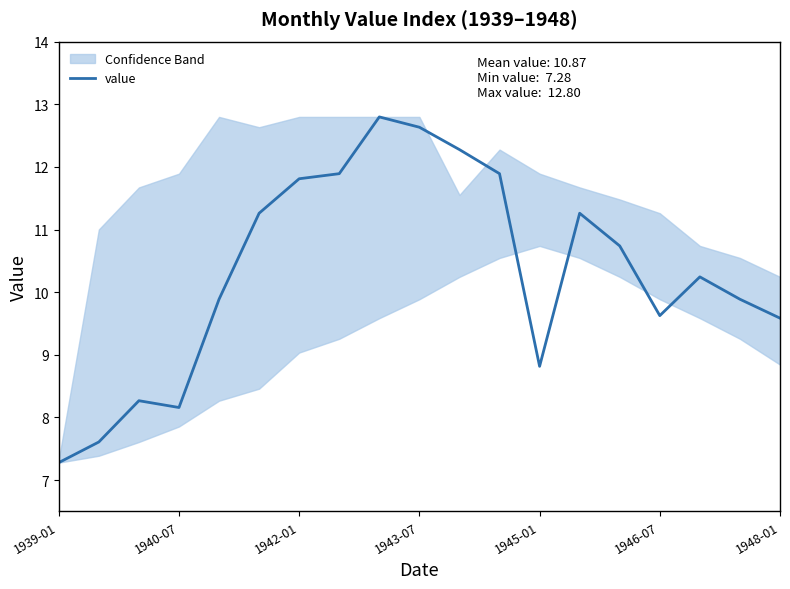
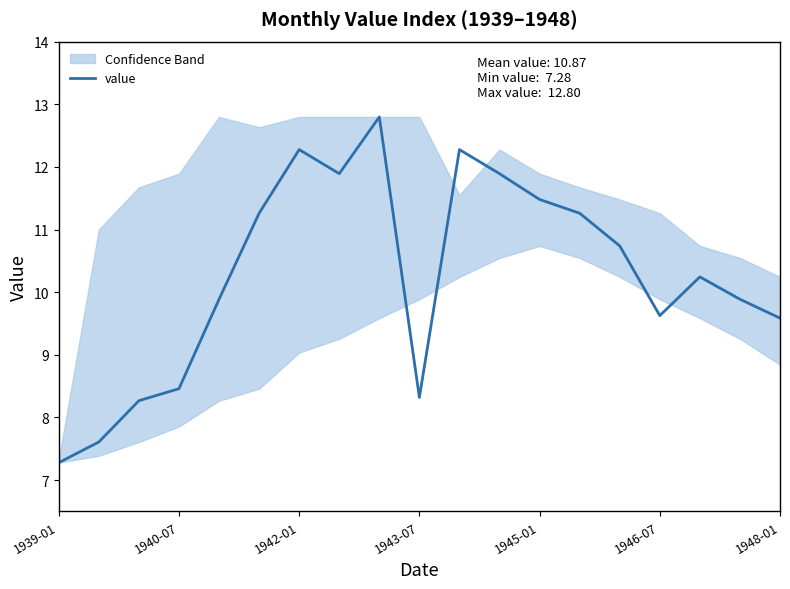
  {
    "value": {
      "1939-01": 7.3,
-     "1940-07": 8.2,
-     "1942-01": 11.8,
-     "1943-07": 12.6,
-     "1945-01": 8.8,
+     "1940-07": 8.5,
+     "1942-01": 12.3,
+     "1943-07": 8.3,
+     "1945-01": 11.5,
      "1946-07": 9.6,
      "1948-01": 9.6
    }
  }
